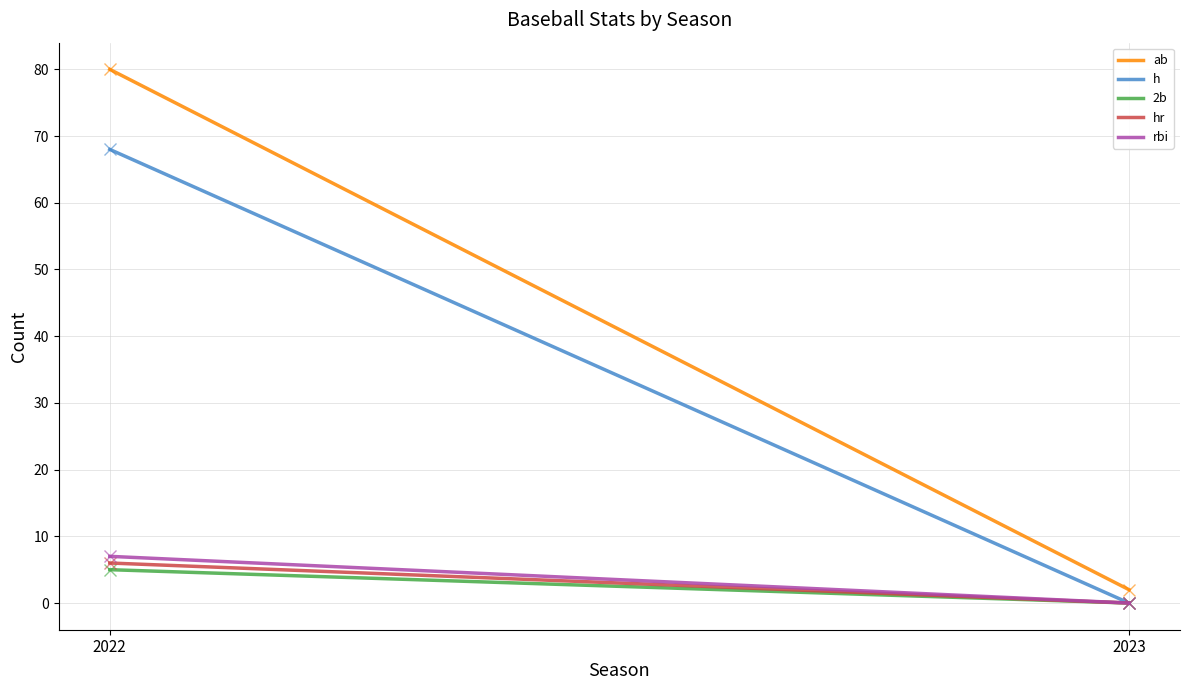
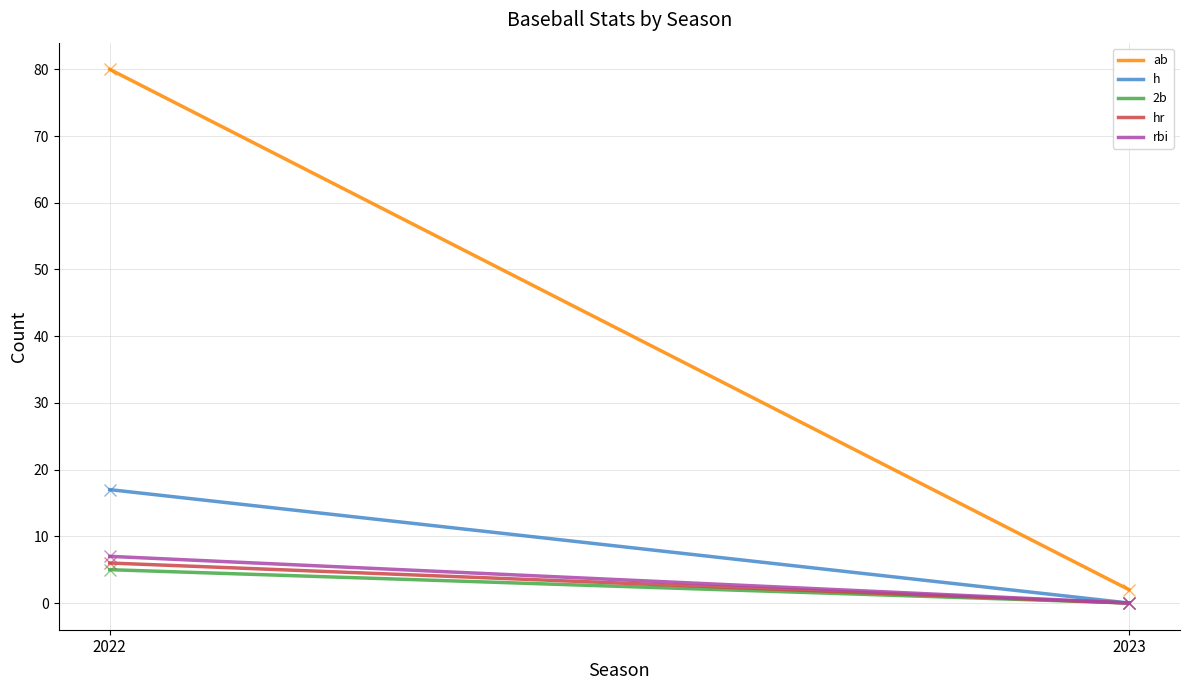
  {
    "ab": {
      "2022": 80,
      "2023": 2
    },
    "h": {
-     "2022": 68
+     "2022": 17
    },
    "2b": {
      "2022": 5
    },
    "hr": {
      "2022": 6
    },
    "rbi": {
      "2022": 7
    }
  }
